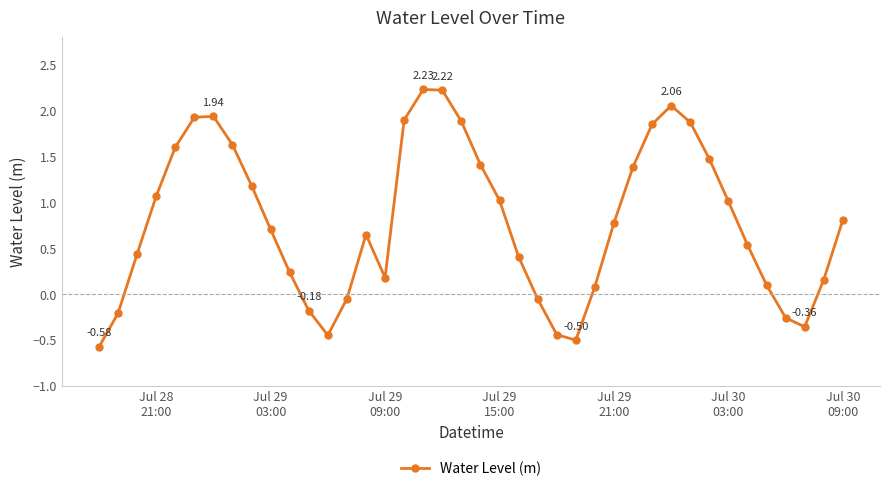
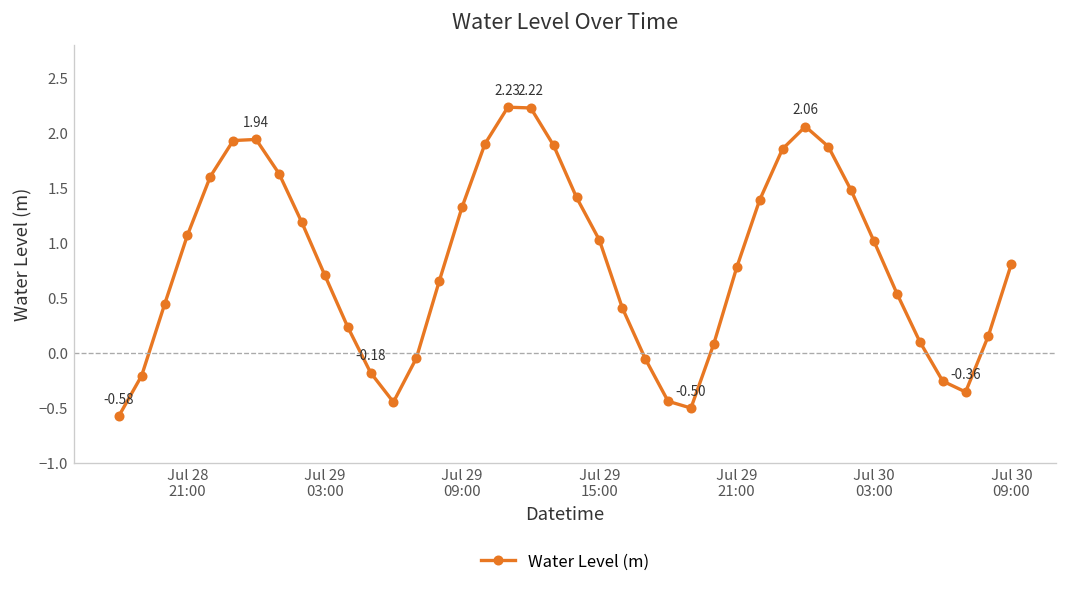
  {
    "Jul 28 21:00": 1.1,
    "Jul 29 03:00": 0.7,
-   "Jul 29 09:00": 0.2,
+   "Jul 29 09:00": 1.3,
    "Jul 29 15:00": 1.0,
    "Jul 29 21:00": 0.8,
    "Jul 30 03:00": 1.0,
    "Jul 30 09:00": 0.8
  }
